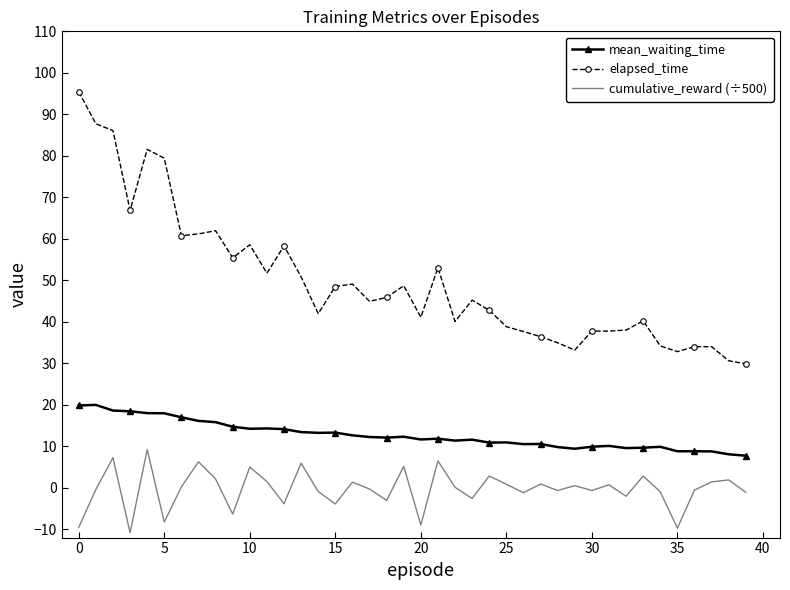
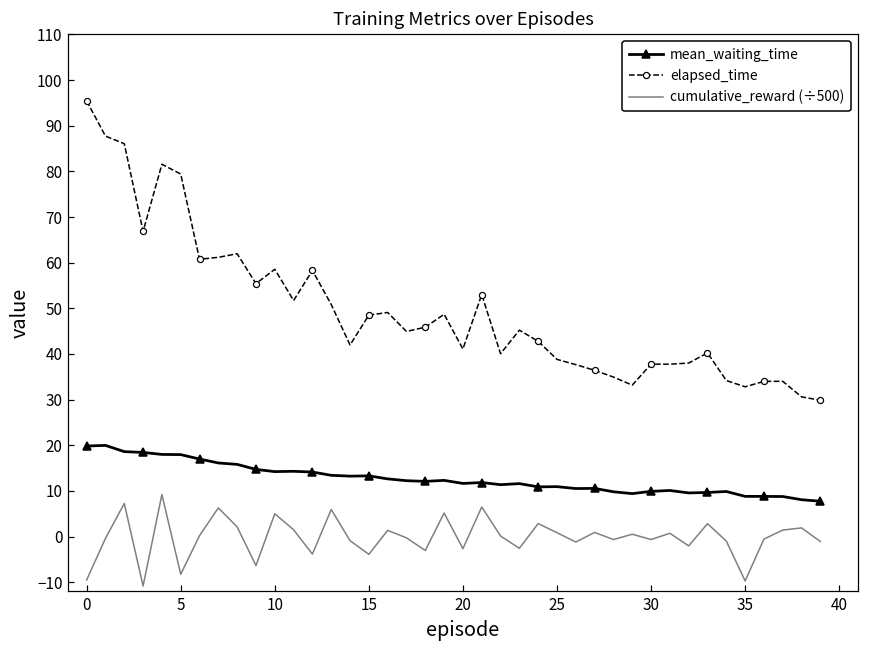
  {
    "cumulative_reward (÷500)": {
      "0": -10,
      "5": -8,
      "10": 5,
      "15": -4,
-     "20": -9,
+     "20": -3,
      "25": 1,
      "30": -1,
      "35": -10
    }
  }
